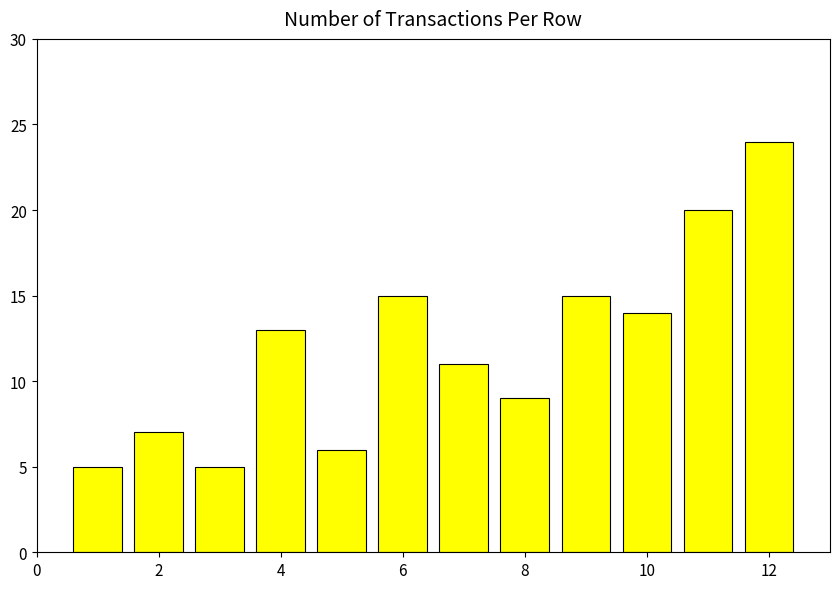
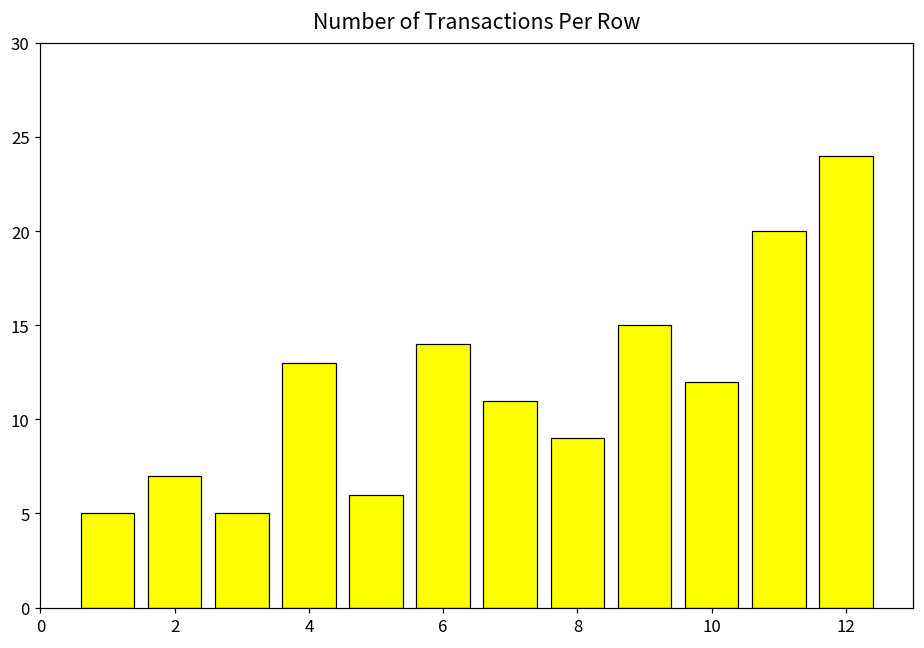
  {
    "2": 7,
    "4": 13,
-   "6": 15,
+   "6": 14,
    "8": 9,
-   "10": 14,
+   "10": 12,
    "12": 24
  }
